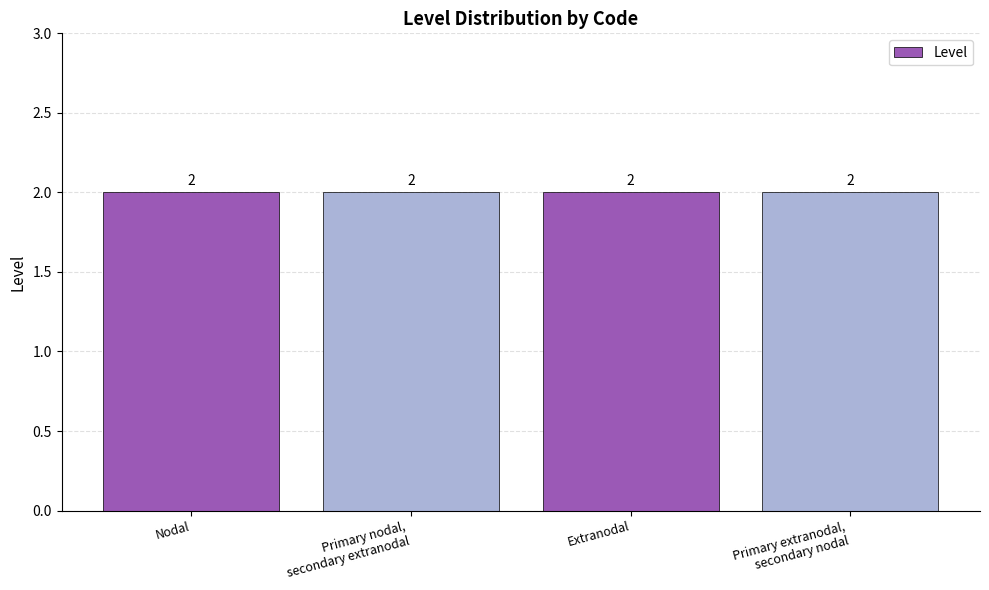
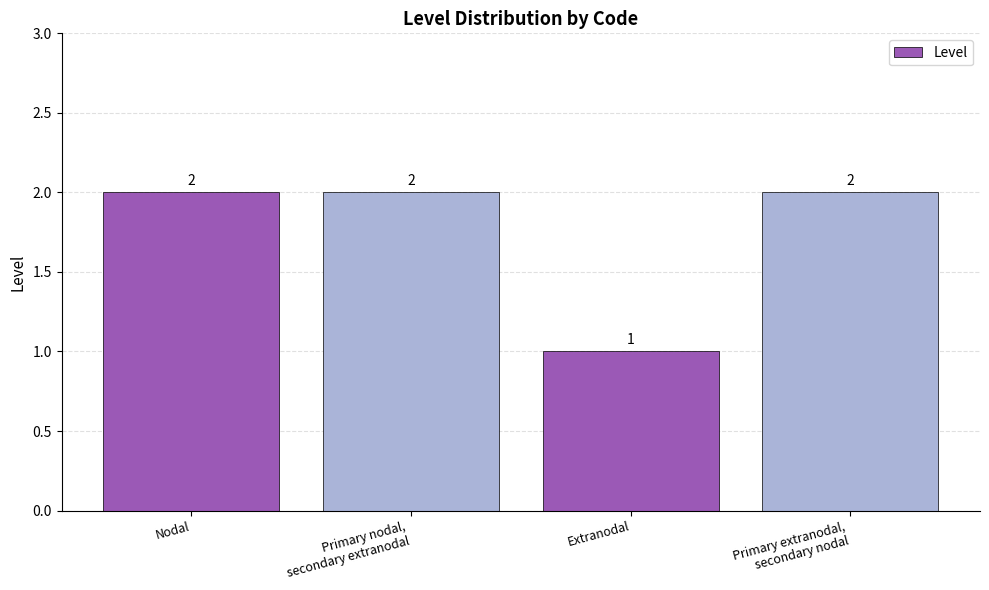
  {
    "Nodal": 2,
    "Primary nodal, secondary extranodal": 2,
-   "Extranodal": 2,
+   "Extranodal": 1,
    "Primary extranodal, secondary nodal": 2
  }
